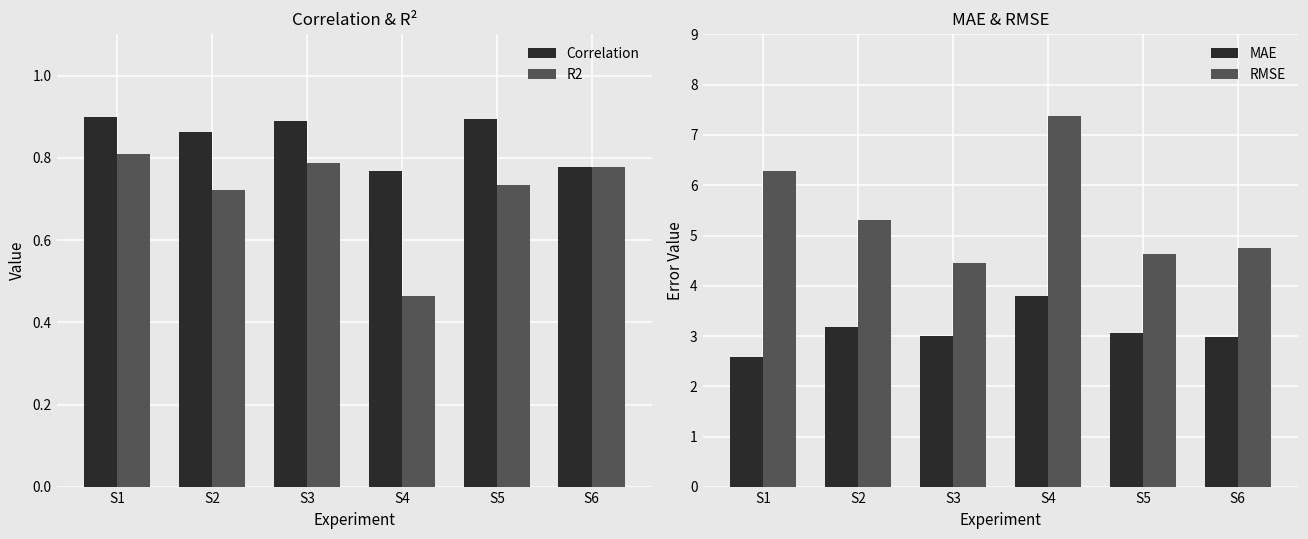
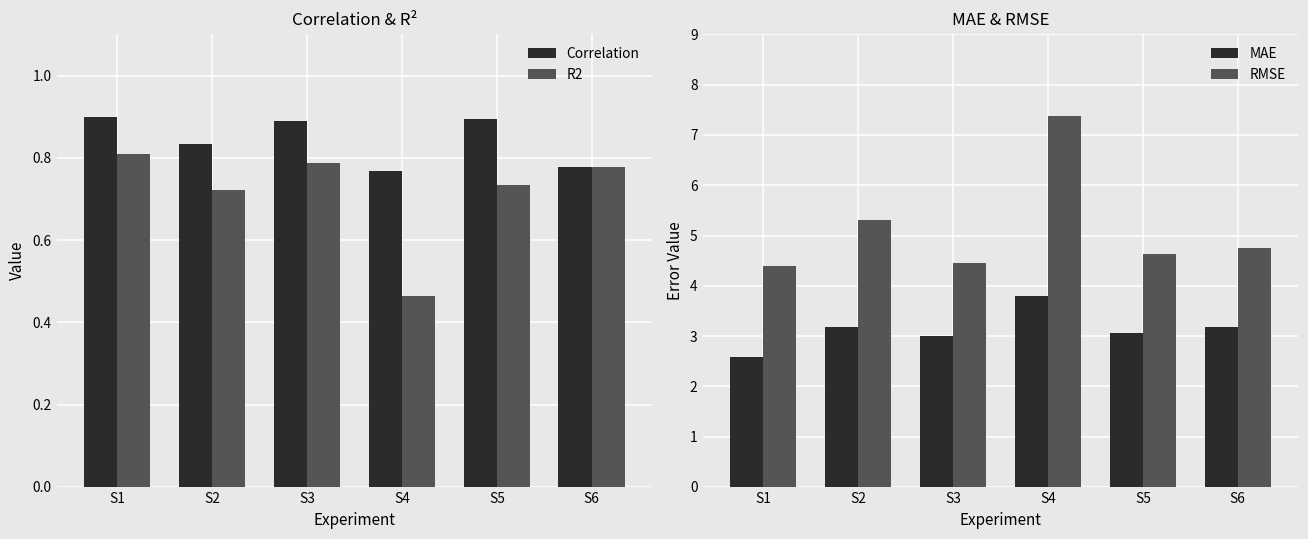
  {
    "Correlation & R²": {
      "Correlation": {
        "S1": 0.90,
-       "S2": 0.86,
+       "S2": 0.83,
        "S3": 0.89,
        "S4": 0.77,
        "S5": 0.89,
        "S6": 0.78
      },
      "R2": {
        "S1": 0.81,
        "S2": 0.72,
        "S3": 0.79,
        "S4": 0.46,
        "S5": 0.73,
        "S6": 0.78
      }
    },
    "MAE & RMSE": {
      "MAE": {
        "S1": 2.6,
        "S2": 3.2,
        "S3": 3.0,
        "S4": 3.8,
        "S5": 3.1,
-       "S6": 3.0
+       "S6": 3.2
      },
      "RMSE": {
-       "S1": 6.3,
+       "S1": 4.4,
        "S2": 5.3,
        "S3": 4.4,
        "S4": 7.4,
        "S5": 4.6,
        "S6": 4.7
      }
    }
  }
